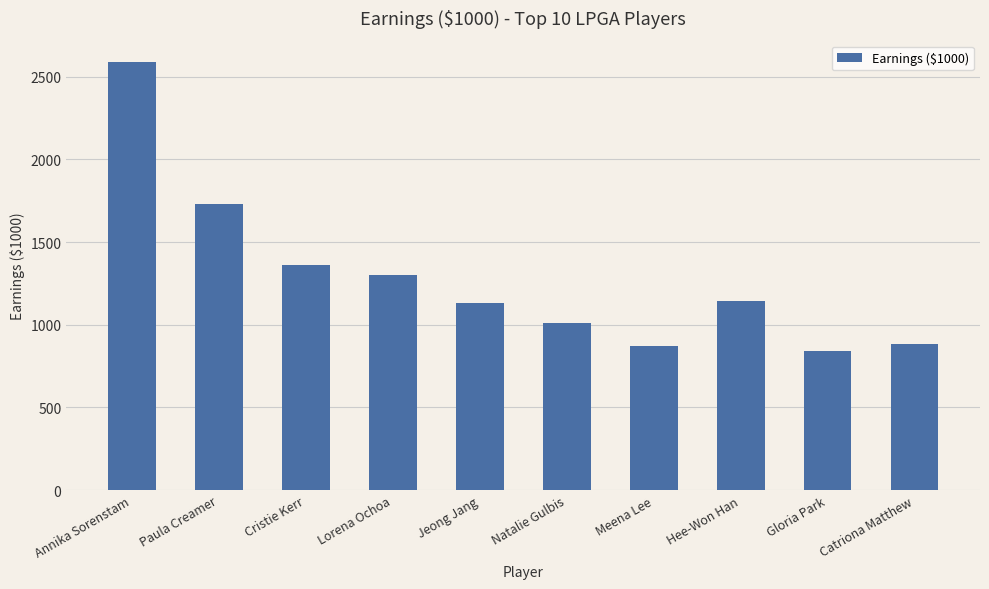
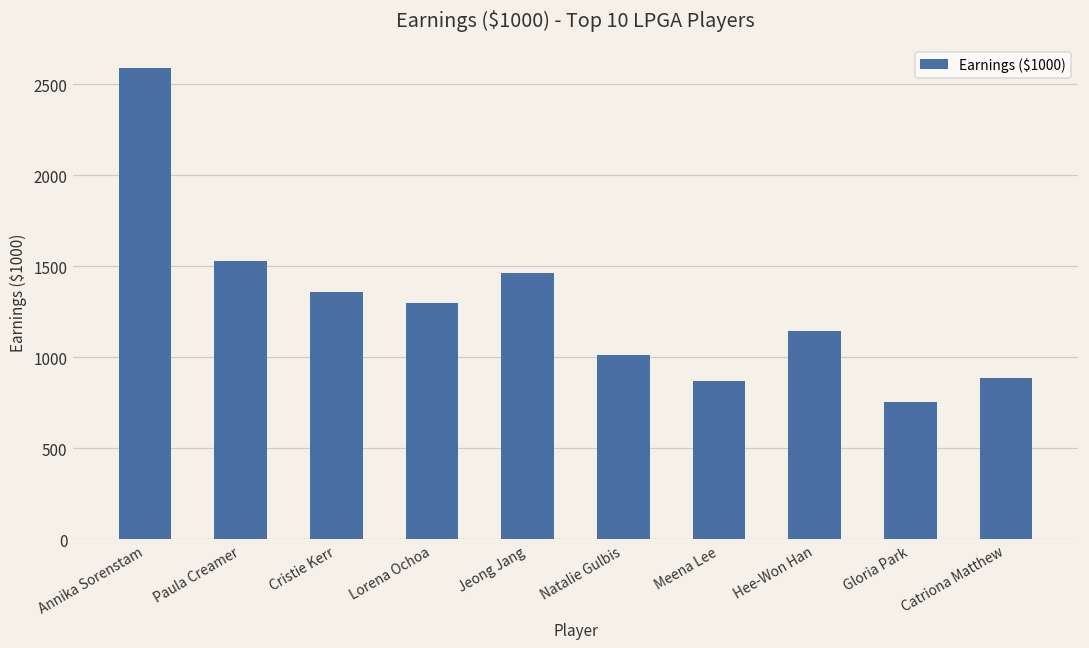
  {
    "Annika Sorenstam": 2590,
-   "Paula Creamer": 1730,
+   "Paula Creamer": 1530,
    "Cristie Kerr": 1360,
    "Lorena Ochoa": 1300,
-   "Jeong Jang": 1130,
+   "Jeong Jang": 1460,
    "Natalie Gulbis": 1010,
    "Meena Lee": 870,
    "Hee-Won Han": 1140,
-   "Gloria Park": 840,
+   "Gloria Park": 760,
    "Catriona Matthew": 890
  }
